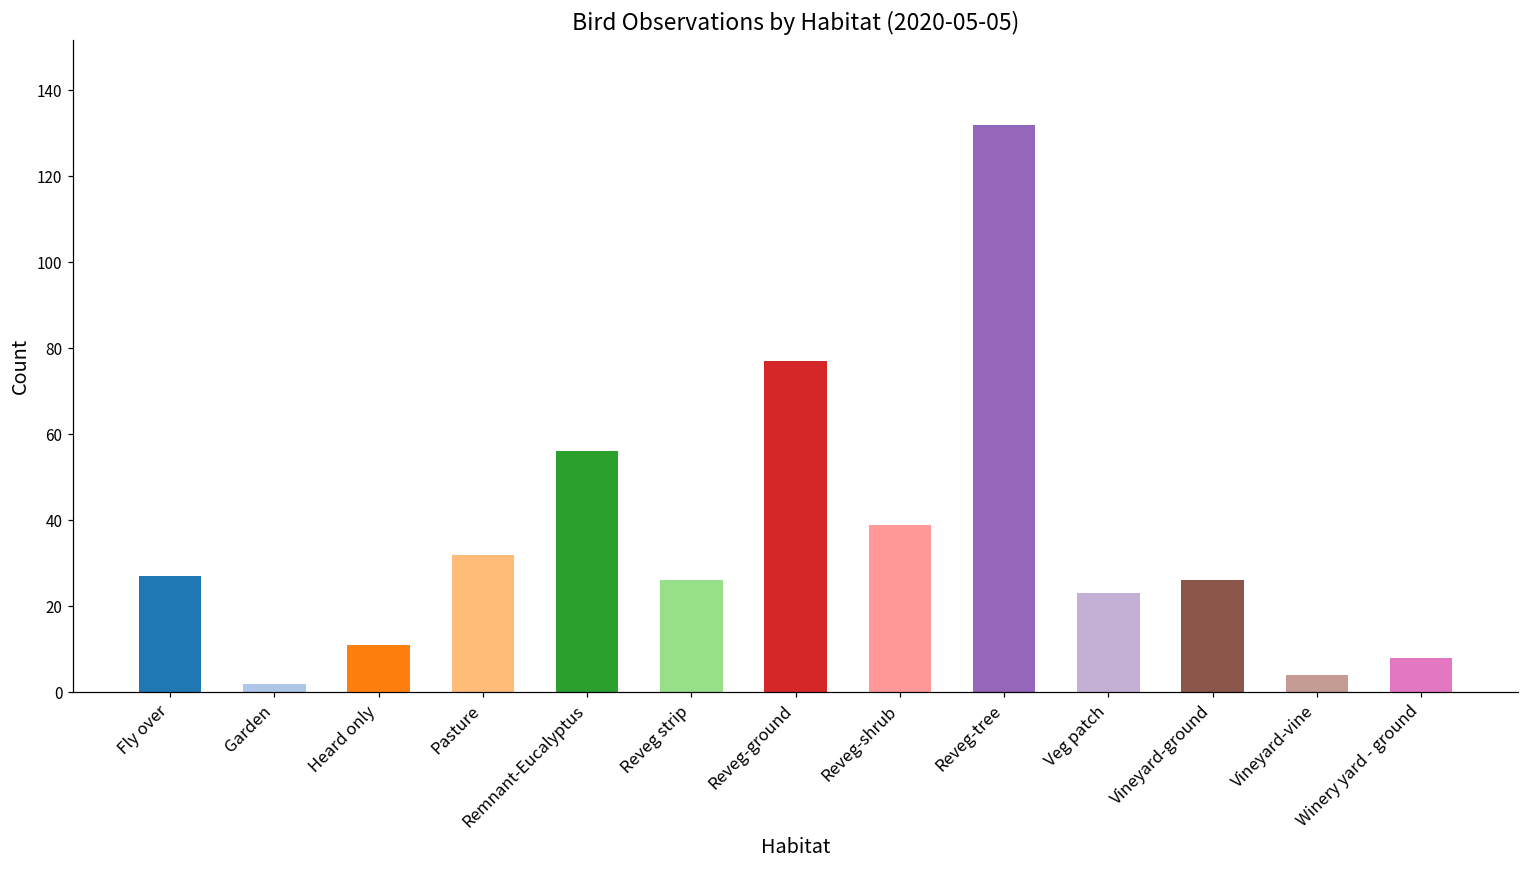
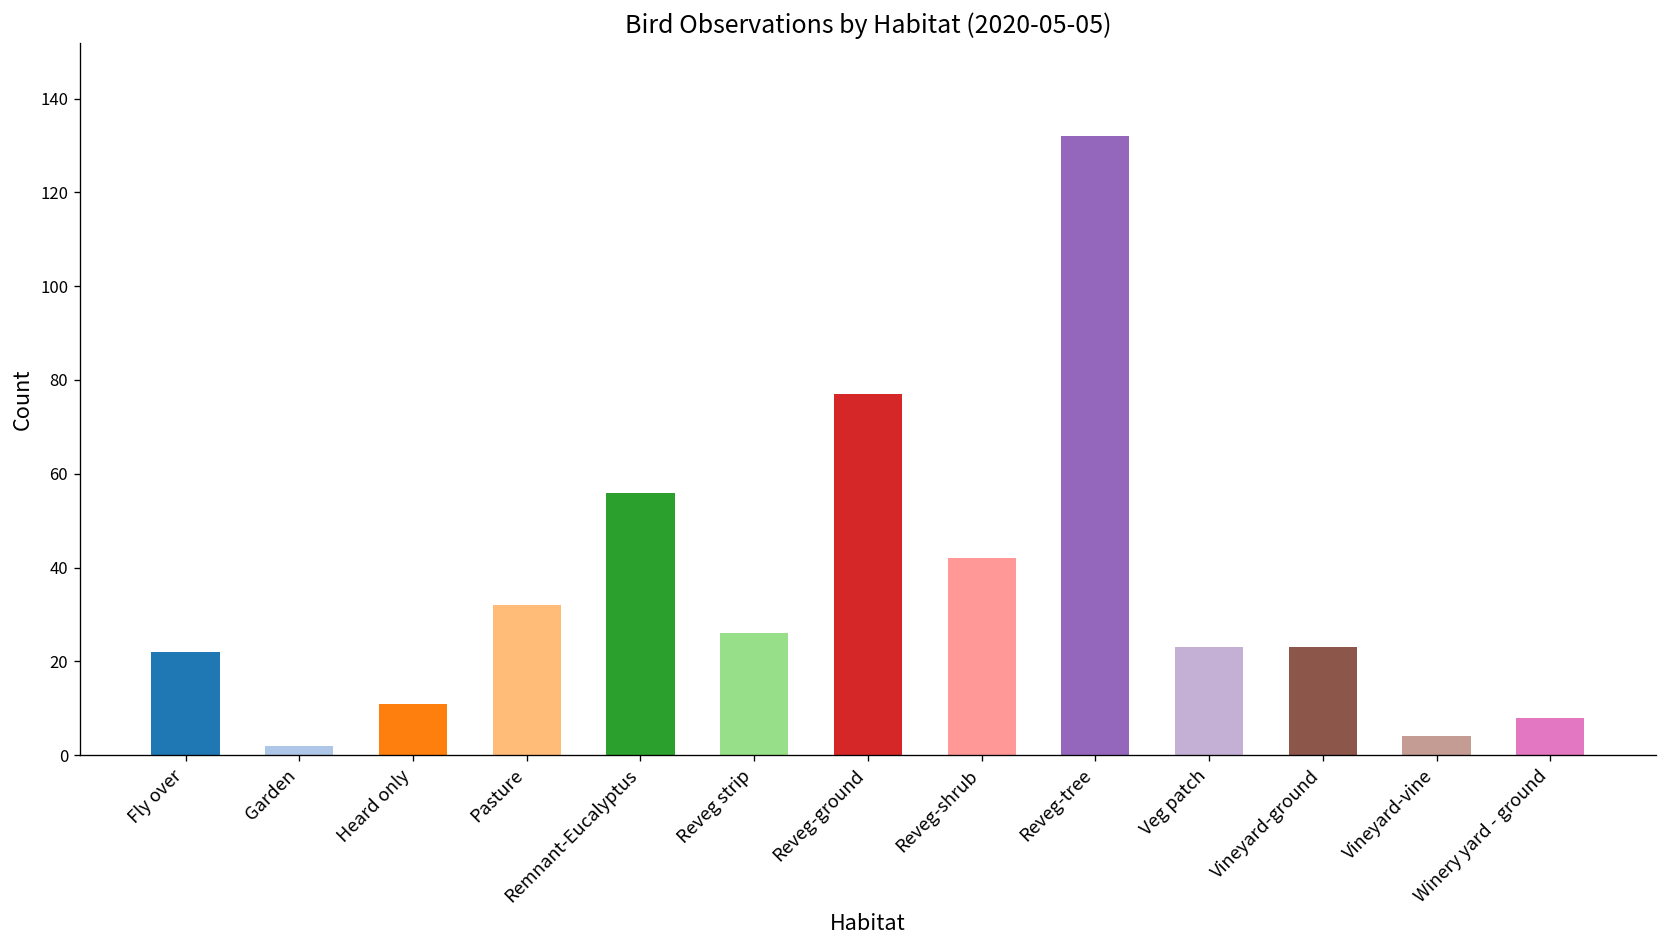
  {
-   "Fly over": 27,
+   "Fly over": 22,
    "Garden": 2,
    "Heard only": 11,
    "Pasture": 32,
    "Remnant-Eucalyptus": 56,
    "Reveg strip": 26,
    "Reveg-ground": 77,
-   "Reveg-shrub": 39,
+   "Reveg-shrub": 42,
    "Reveg-tree": 132,
    "Veg patch": 23,
-   "Vineyard-ground": 26,
+   "Vineyard-ground": 23,
    "Vineyard-vine": 4,
    "Winery yard - ground": 8
  }
